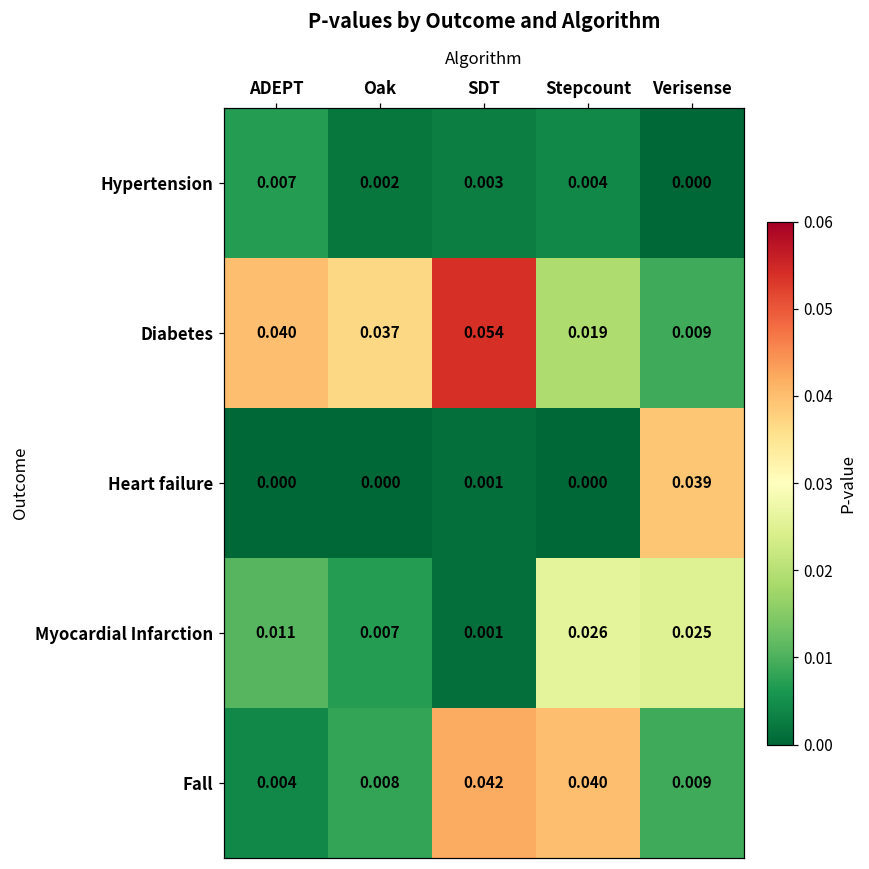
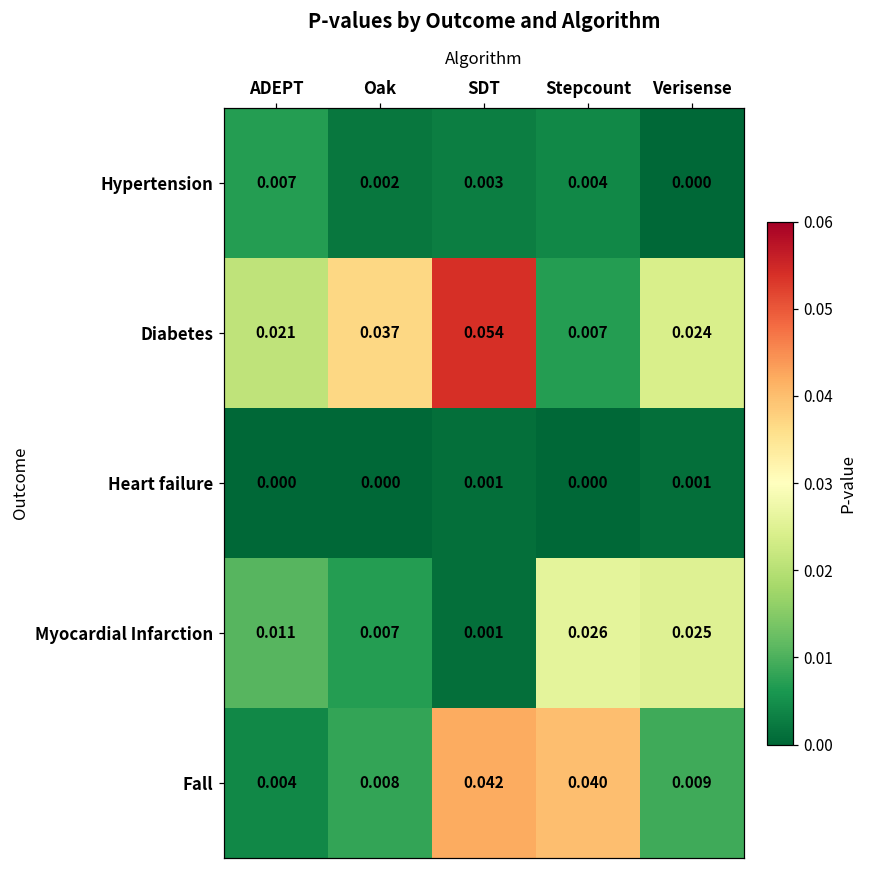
  {
    "Hypertension": {
      "ADEPT": 0.007,
      "Oak": 0.002,
      "SDT": 0.003,
      "Stepcount": 0.004,
      "Verisense": 0.000
    },
    "Diabetes": {
-     "ADEPT": 0.040,
+     "ADEPT": 0.021,
      "Oak": 0.037,
      "SDT": 0.054,
-     "Stepcount": 0.019,
-     "Verisense": 0.009
+     "Stepcount": 0.007,
+     "Verisense": 0.024
    },
    "Heart failure": {
      "ADEPT": 0.000,
      "Oak": 0.000,
      "SDT": 0.001,
      "Stepcount": 0.000,
-     "Verisense": 0.039
+     "Verisense": 0.001
    },
    "Myocardial Infarction": {
      "ADEPT": 0.011,
      "Oak": 0.007,
      "SDT": 0.001,
      "Stepcount": 0.026,
      "Verisense": 0.025
    },
    "Fall": {
      "ADEPT": 0.004,
      "Oak": 0.008,
      "SDT": 0.042,
      "Stepcount": 0.040,
      "Verisense": 0.009
    }
  }
